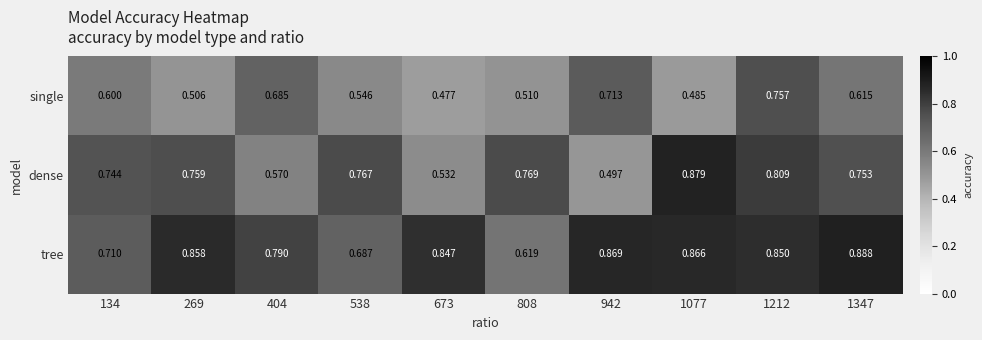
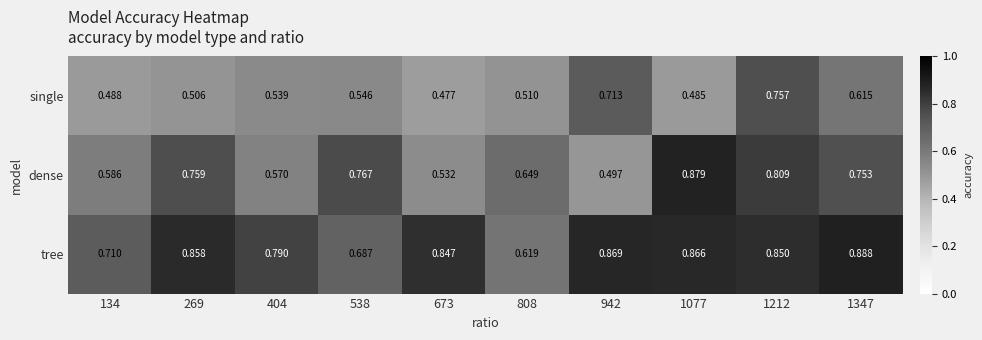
  {
    "single": {
-     "134": 0.600,
+     "134": 0.488,
      "269": 0.506,
-     "404": 0.685,
+     "404": 0.539,
      "538": 0.546,
      "673": 0.477,
      "808": 0.510,
      "942": 0.713,
      "1077": 0.485,
      "1212": 0.757,
      "1347": 0.615
    },
    "dense": {
-     "134": 0.744,
+     "134": 0.586,
      "269": 0.759,
      "404": 0.570,
      "538": 0.767,
      "673": 0.532,
-     "808": 0.769,
+     "808": 0.649,
      "942": 0.497,
      "1077": 0.879,
      "1212": 0.809,
      "1347": 0.753
    },
    "tree": {
      "134": 0.710,
      "269": 0.858,
      "404": 0.790,
      "538": 0.687,
      "673": 0.847,
      "808": 0.619,
      "942": 0.869,
      "1077": 0.866,
      "1212": 0.850,
      "1347": 0.888
    }
  }
